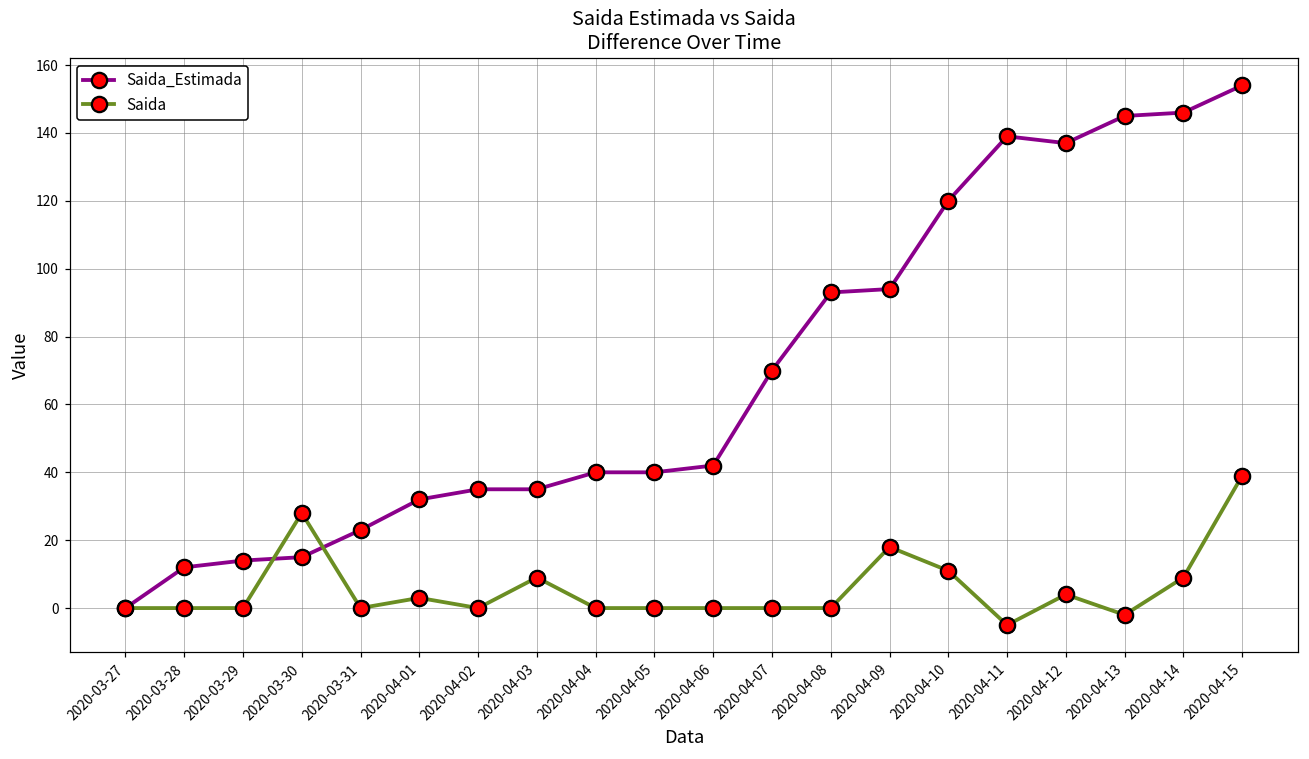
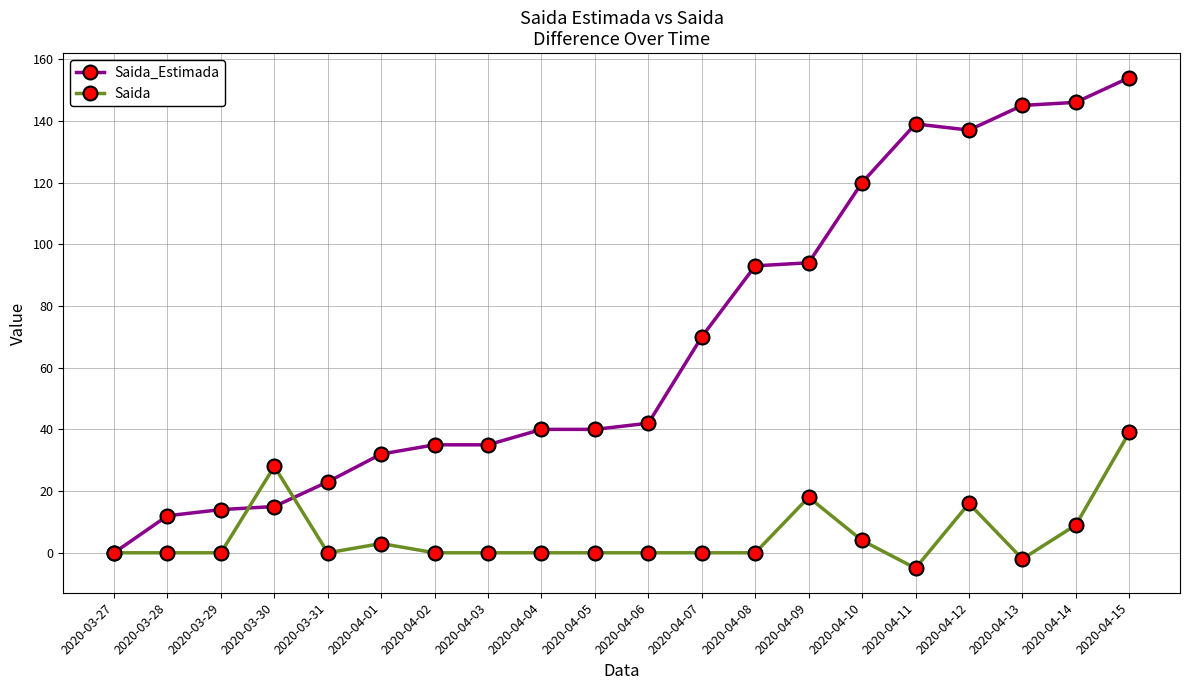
  {
    "Saida_Estimada": {
      "2020-03-28": 12,
      "2020-03-29": 14,
      "2020-03-30": 15,
      "2020-03-31": 23,
      "2020-04-01": 32,
      "2020-04-02": 35,
      "2020-04-03": 35,
      "2020-04-04": 40,
      "2020-04-05": 40,
      "2020-04-06": 42,
      "2020-04-07": 70,
      "2020-04-08": 93,
      "2020-04-09": 94,
      "2020-04-10": 120,
      "2020-04-11": 139,
      "2020-04-12": 137,
      "2020-04-13": 145,
      "2020-04-14": 146,
      "2020-04-15": 154
    },
    "Saida": {
      "2020-03-28": 0,
      "2020-03-29": 0,
      "2020-03-30": 28,
      "2020-03-31": 0,
      "2020-04-01": 3,
      "2020-04-02": 0,
-     "2020-04-03": 9,
+     "2020-04-03": 0,
      "2020-04-04": 0,
      "2020-04-05": 0,
      "2020-04-06": 0,
      "2020-04-07": 0,
      "2020-04-08": 0,
      "2020-04-09": 18,
-     "2020-04-10": 11,
+     "2020-04-10": 4,
      "2020-04-11": -5,
-     "2020-04-12": 4,
+     "2020-04-12": 16,
      "2020-04-13": -2,
      "2020-04-14": 9,
      "2020-04-15": 39
    }
  }
